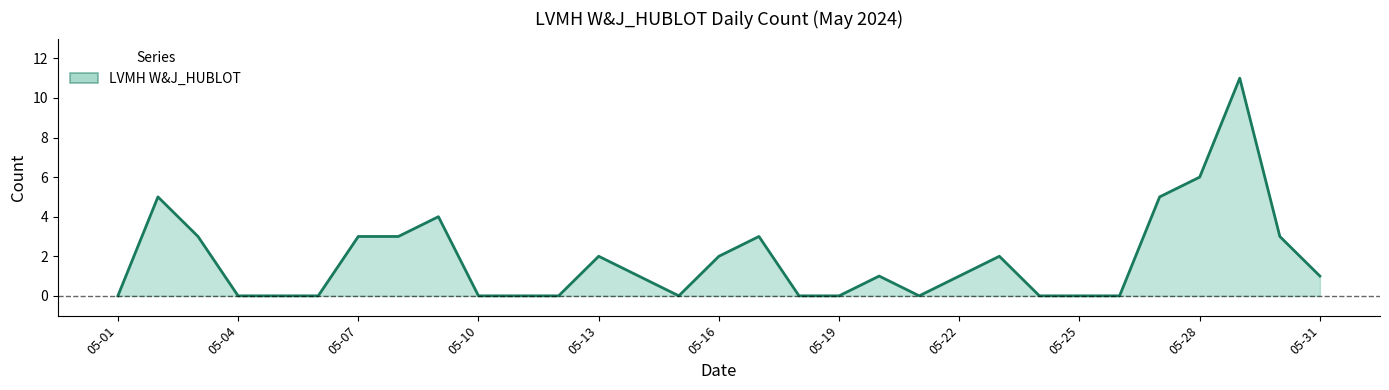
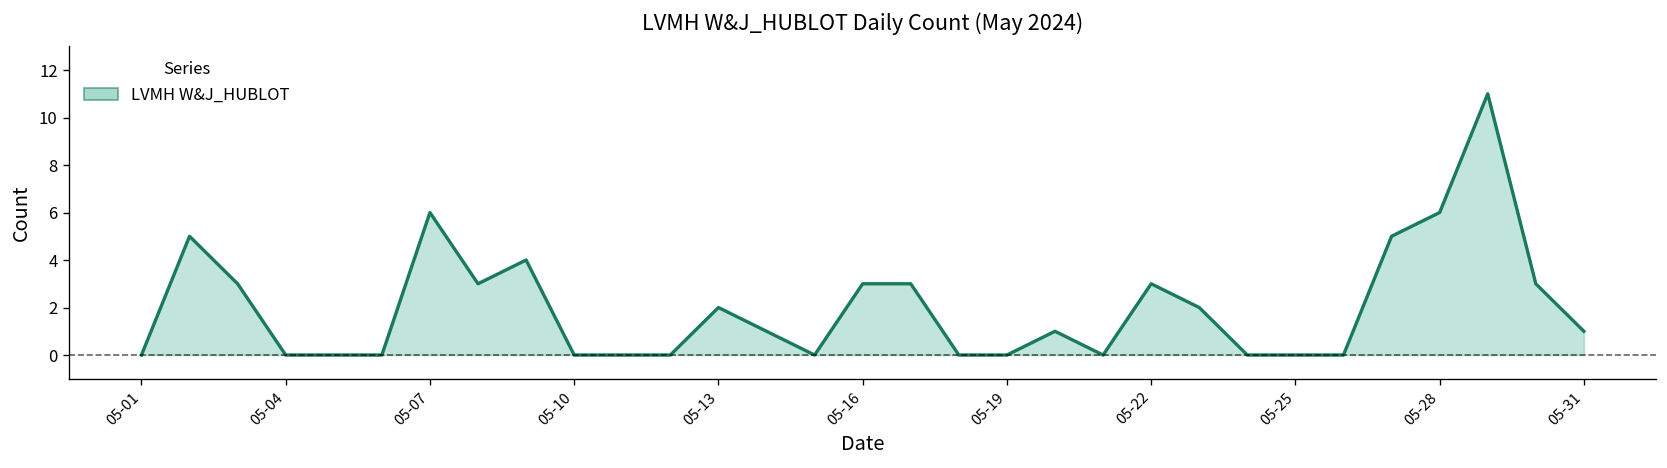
  {
    "05-01": 0,
    "05-04": 0,
-   "05-07": 3,
+   "05-07": 6,
    "05-10": 0,
    "05-13": 2,
-   "05-16": 2,
+   "05-16": 3,
    "05-19": 0,
-   "05-22": 1,
+   "05-22": 3,
    "05-25": 0,
    "05-28": 6,
    "05-31": 1
  }
